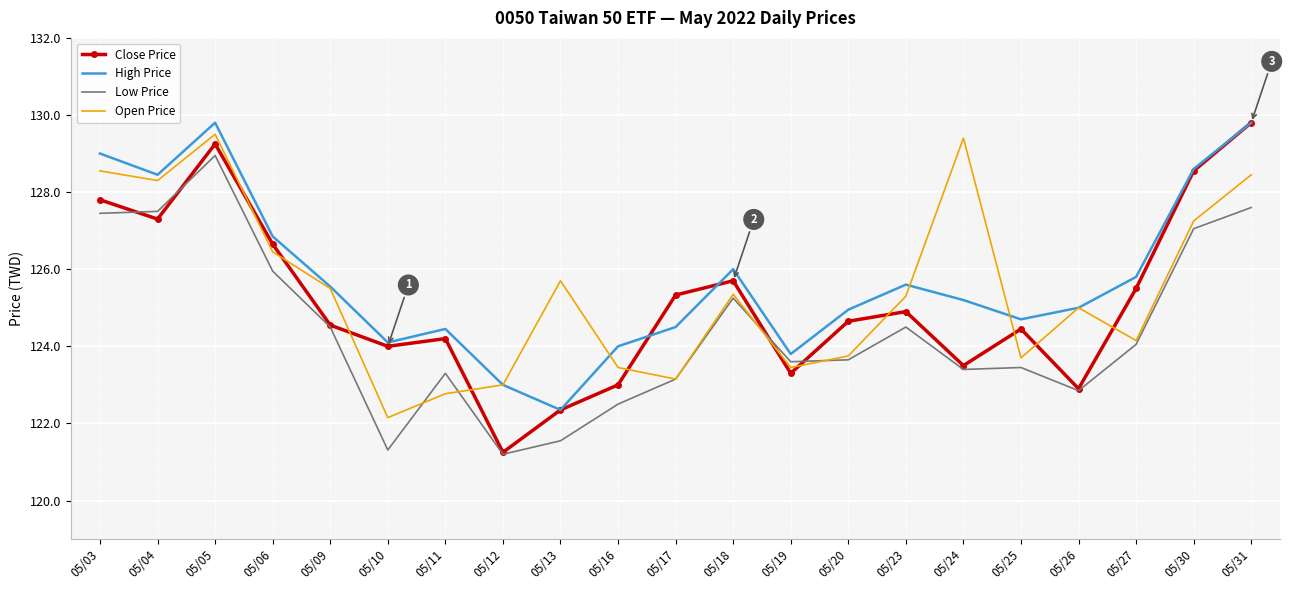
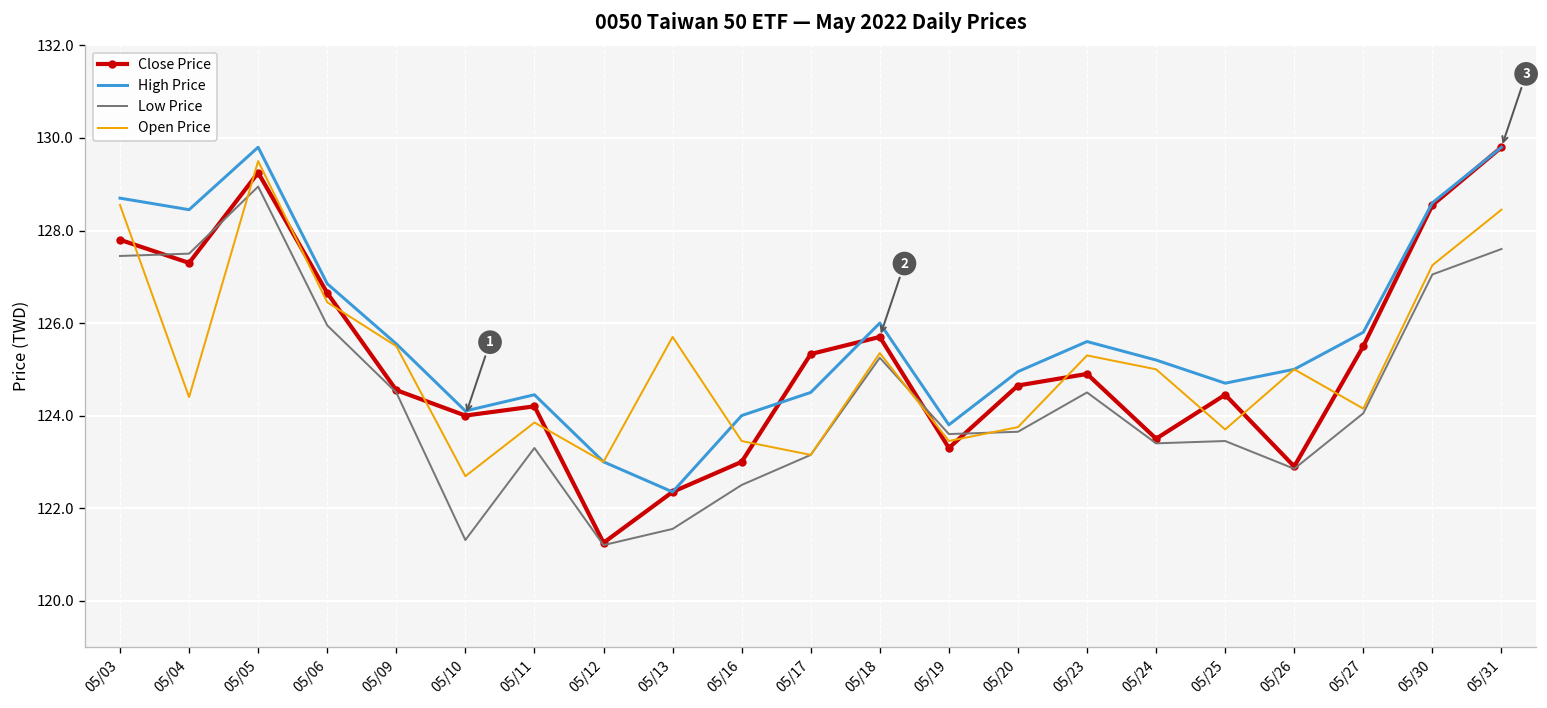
  {
    "Close Price": {
      "05/03": 127.8,
      "05/04": 127.3,
      "05/05": 129.3,
      "05/06": 126.7,
      "05/10": 124.0,
      "05/11": 124.2,
      "05/16": 123.0,
      "05/17": 125.3,
      "05/18": 125.7,
      "05/19": 123.3,
      "05/20": 124.7,
      "05/23": 124.9,
      "05/24": 123.5,
      "05/25": 124.5,
      "05/27": 125.5
    },
    "High Price": {
-     "05/03": 129.0,
+     "05/03": 128.7,
      "05/04": 128.5,
      "05/05": 129.8,
      "05/06": 126.9,
      "05/10": 124.1,
      "05/11": 124.5,
      "05/16": 124.0,
      "05/17": 124.5,
      "05/18": 126.0,
      "05/19": 123.8,
      "05/20": 125.0,
      "05/23": 125.6,
      "05/24": 125.2,
      "05/25": 124.7,
      "05/27": 125.8
    },
    "Low Price": {
      "05/03": 127.5,
      "05/04": 127.5,
      "05/05": 129.0,
      "05/06": 126.0,
      "05/10": 121.3,
      "05/11": 123.3,
      "05/13": 121.6,
      "05/16": 122.5,
      "05/18": 125.3,
      "05/19": 123.6,
      "05/20": 123.7,
      "05/23": 124.5,
      "05/24": 123.4,
      "05/25": 123.5,
      "05/27": 124.1,
      "05/30": 127.1,
      "05/31": 127.6
    },
    "Open Price": {
      "05/03": 128.6,
-     "05/04": 128.3,
+     "05/04": 124.4,
      "05/05": 129.5,
      "05/06": 126.5,
-     "05/10": 122.2,
-     "05/11": 122.8,
+     "05/10": 122.7,
+     "05/11": 123.9,
      "05/13": 125.7,
      "05/16": 123.5,
      "05/18": 125.4,
      "05/19": 123.5,
      "05/20": 123.8,
      "05/23": 125.3,
-     "05/24": 129.4,
+     "05/24": 125.0,
      "05/25": 123.7,
      "05/27": 124.2,
      "05/30": 127.3,
      "05/31": 128.5
    }
  }
